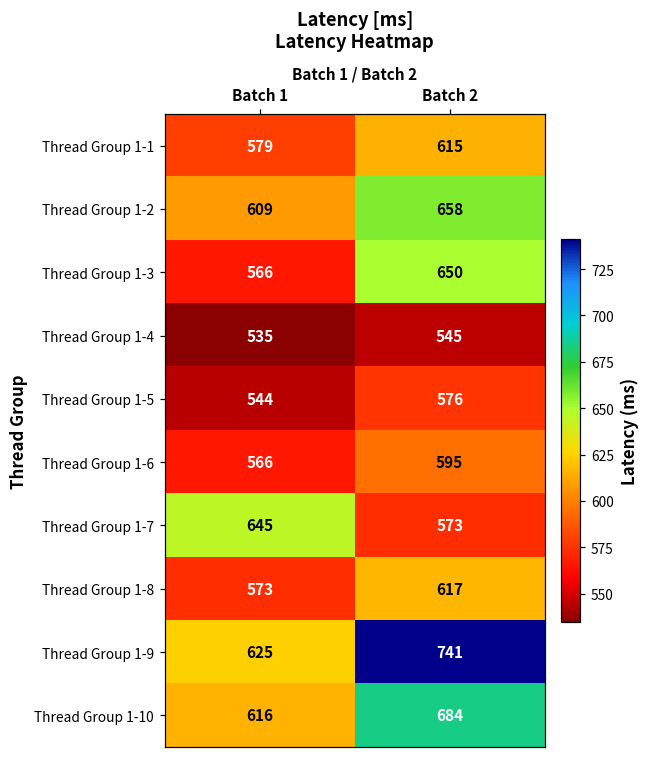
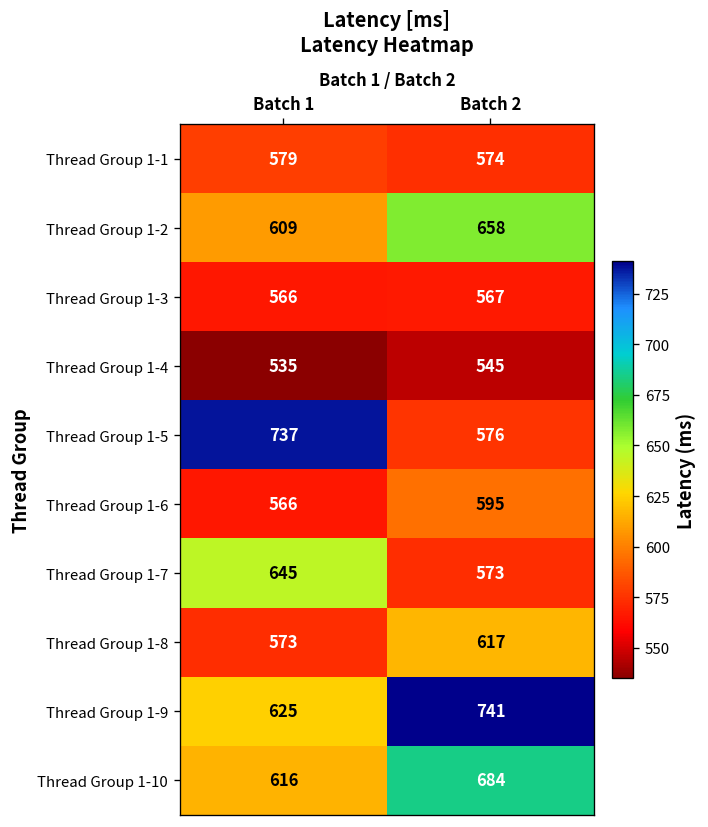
  {
    "Thread Group 1-1": {
      "Batch 1": 579,
-     "Batch 2": 615
+     "Batch 2": 574
    },
    "Thread Group 1-2": {
      "Batch 1": 609,
      "Batch 2": 658
    },
    "Thread Group 1-3": {
      "Batch 1": 566,
-     "Batch 2": 650
+     "Batch 2": 567
    },
    "Thread Group 1-4": {
      "Batch 1": 535,
      "Batch 2": 545
    },
    "Thread Group 1-5": {
-     "Batch 1": 544,
+     "Batch 1": 737,
      "Batch 2": 576
    },
    "Thread Group 1-6": {
      "Batch 1": 566,
      "Batch 2": 595
    },
    "Thread Group 1-7": {
      "Batch 1": 645,
      "Batch 2": 573
    },
    "Thread Group 1-8": {
      "Batch 1": 573,
      "Batch 2": 617
    },
    "Thread Group 1-9": {
      "Batch 1": 625,
      "Batch 2": 741
    },
    "Thread Group 1-10": {
      "Batch 1": 616,
      "Batch 2": 684
    }
  }
